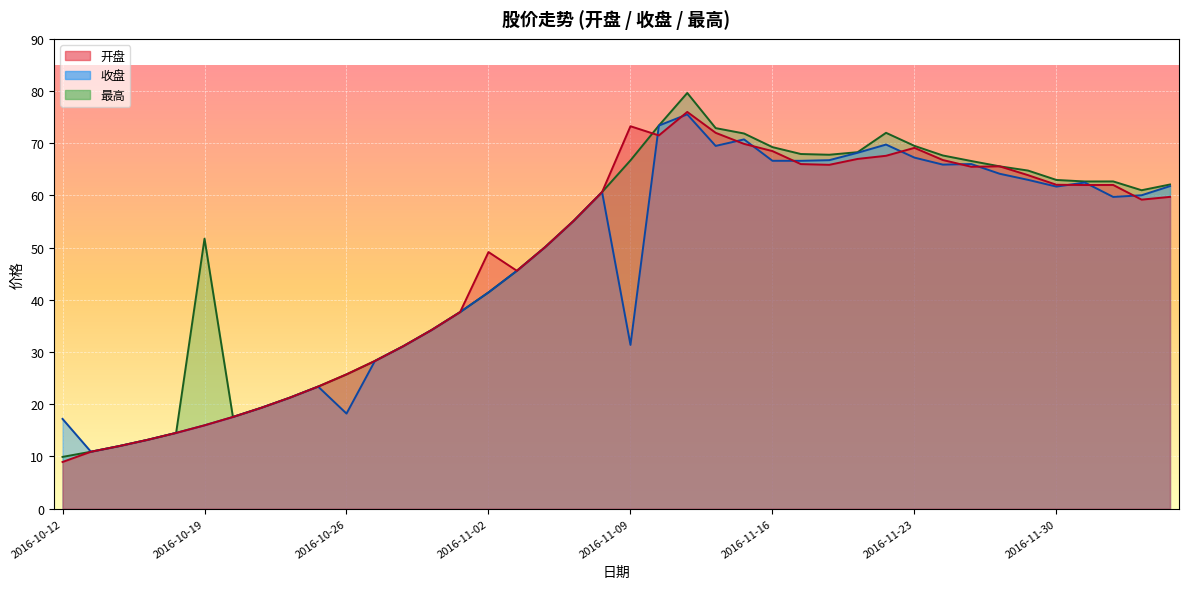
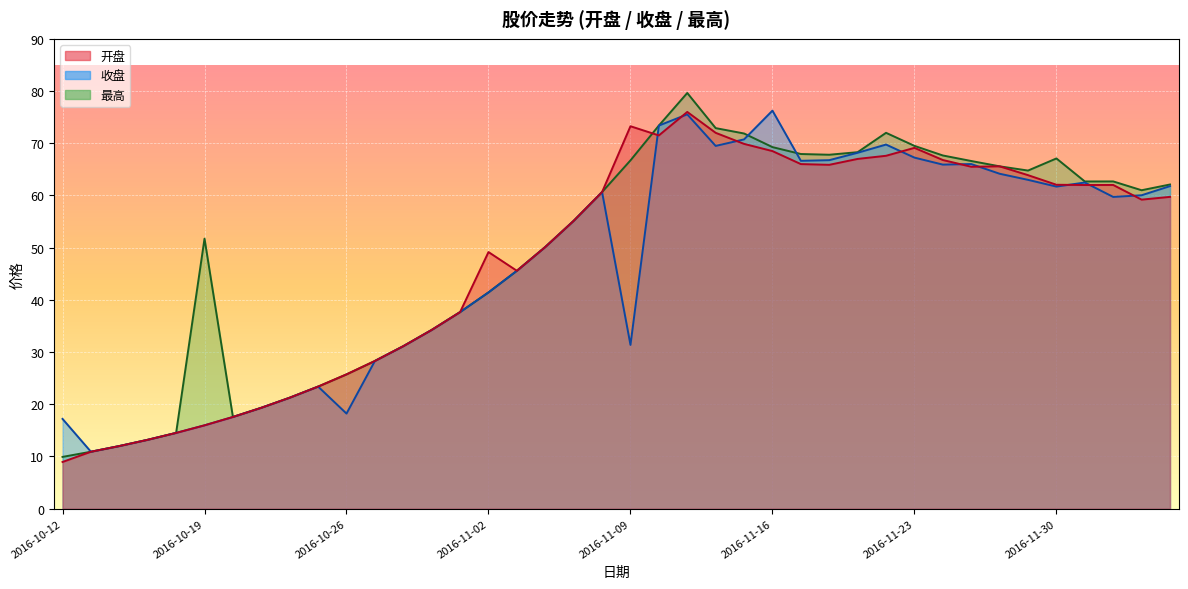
  {
    "最高": {
      "2016-10-12": 10,
      "2016-10-19": 52,
      "2016-11-09": 67,
      "2016-11-16": 69,
-     "2016-11-30": 63
+     "2016-11-30": 67
    },
    "收盘": {
      "2016-10-12": 17,
      "2016-10-26": 18,
      "2016-11-09": 31,
-     "2016-11-16": 67,
+     "2016-11-16": 76,
      "2016-11-23": 67
    },
    "开盘": {
      "2016-10-12": 9,
      "2016-11-02": 49,
      "2016-11-09": 73,
      "2016-11-16": 69
    }
  }
